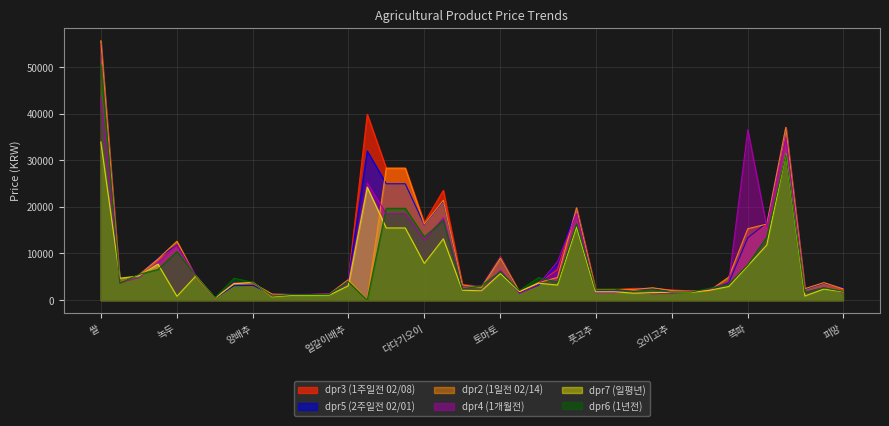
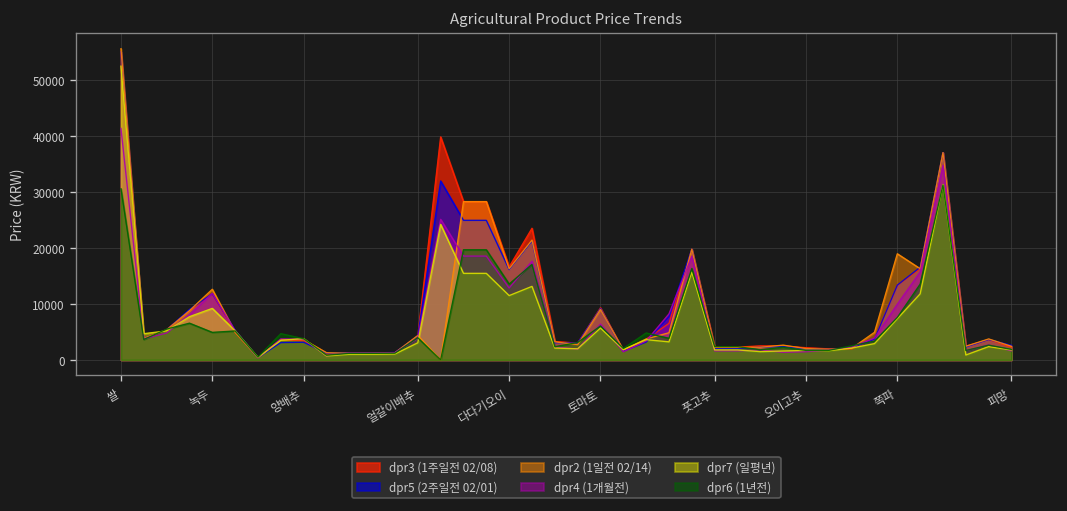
  {
    "dpr2 (1일전 02/14)": {
      "쌀": 56000,
      "녹두": 13000,
-     "쪽파": 15000
+     "쪽파": 19000
    },
    "dpr4 (1개월전)": {
-     "쌀": 43000,
+     "쌀": 41000,
      "다다기오이": 13000,
-     "쪽파": 37000
+     "쪽파": 10000
    },
    "dpr7 (일평년)": {
-     "쌀": 34000,
-     "녹두": 1000,
+     "쌀": 53000,
+     "녹두": 9000,
      "얼갈이배추": 3000,
-     "다다기오이": 8000
+     "다다기오이": 12000
    },
    "dpr6 (1년전)": {
-     "쌀": 51000,
-     "녹두": 10000,
+     "쌀": 31000,
+     "녹두": 5000,
      "다다기오이": 14000
    }
  }
